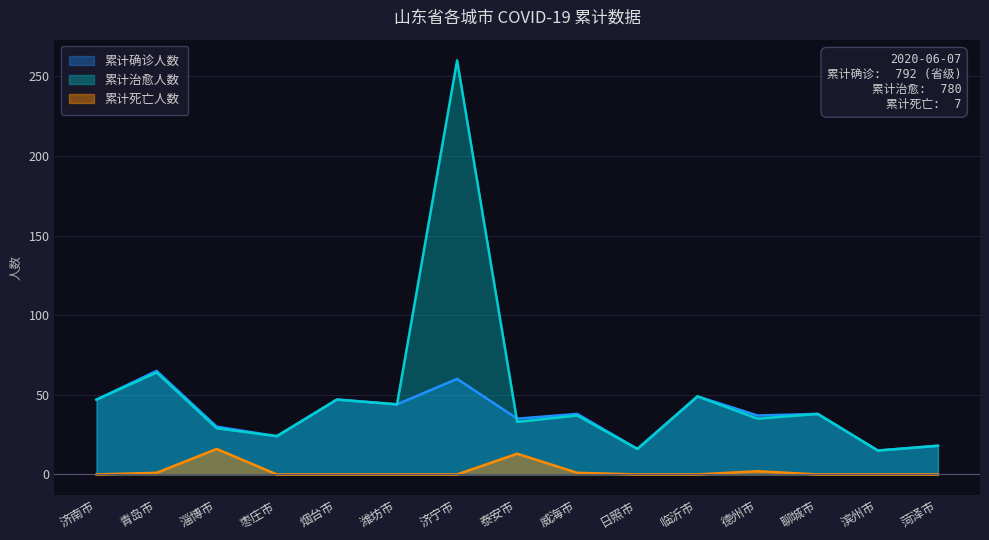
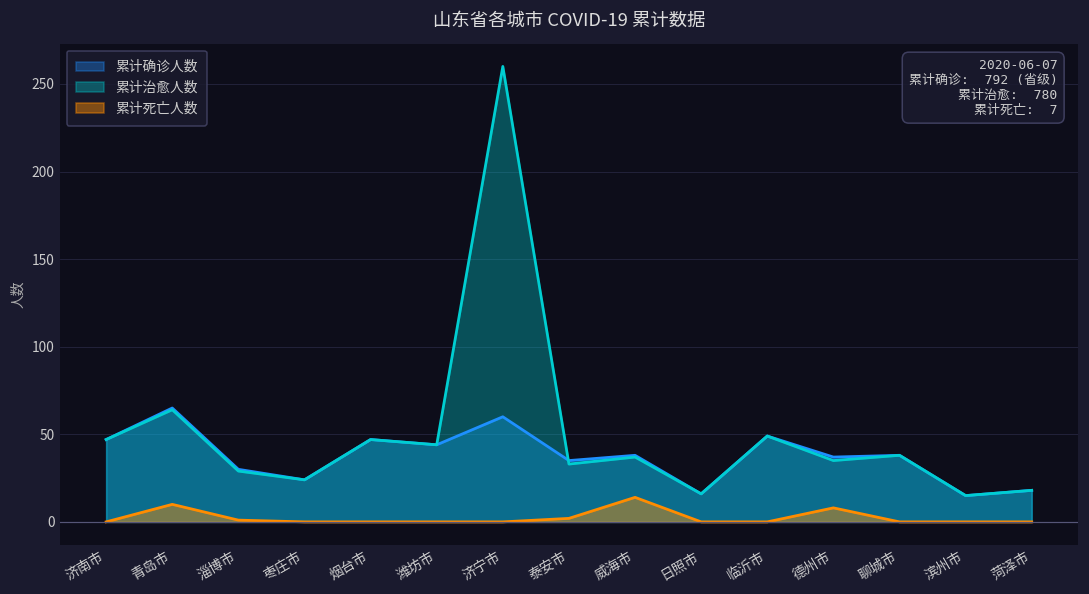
  {
    "累计死亡人数": {
      "济南市": 0,
-     "青岛市": 1,
-     "淄博市": 16,
+     "青岛市": 10,
+     "淄博市": 1,
      "枣庄市": 0,
      "烟台市": 0,
      "潍坊市": 0,
      "济宁市": 0,
-     "泰安市": 13,
-     "威海市": 1,
+     "泰安市": 2,
+     "威海市": 14,
      "日照市": 0,
      "临沂市": 0,
-     "德州市": 2,
+     "德州市": 8,
      "聊城市": 0,
      "滨州市": 0,
      "菏泽市": 0
    }
  }
